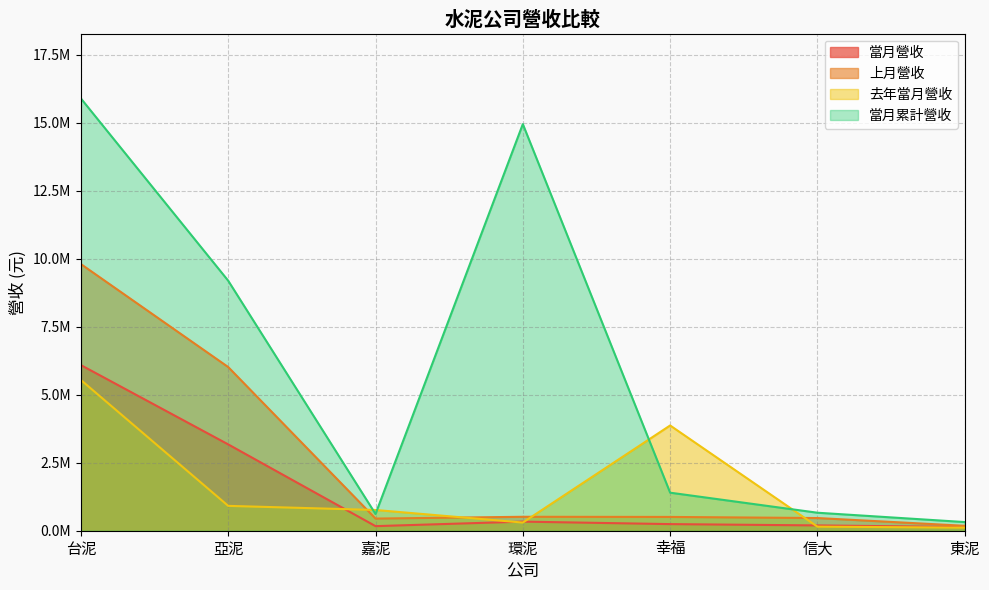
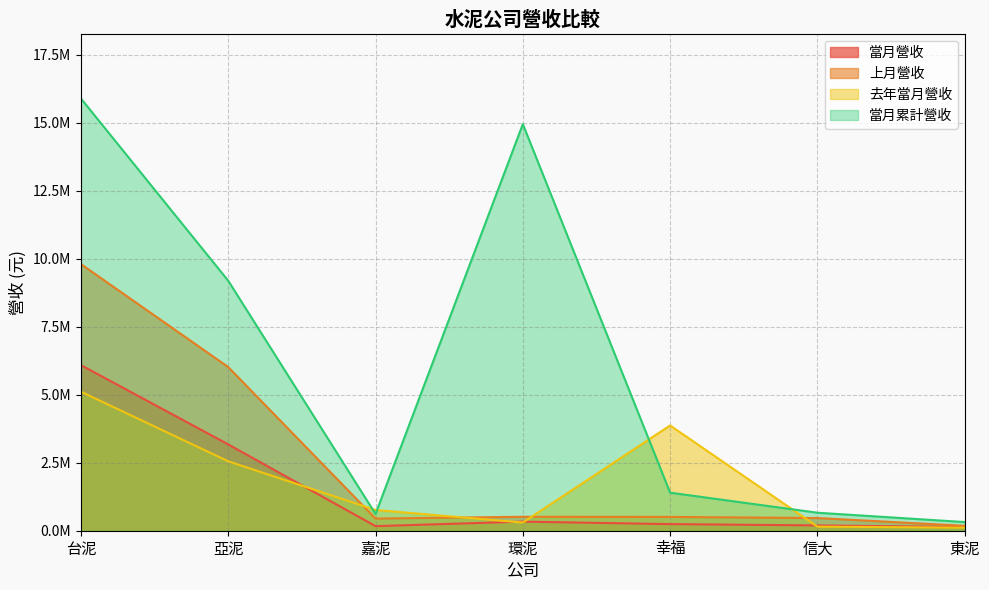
  {
    "去年當月營收": {
-     "台泥": 5500000,
-     "亞泥": 900000,
+     "台泥": 5100000,
+     "亞泥": 2600000,
      "嘉泥": 800000,
      "幸福": 3900000
    },
    "當月累計營收": {
      "台泥": 15900000,
      "亞泥": 9200000,
      "嘉泥": 600000,
      "環泥": 14900000,
      "幸福": 1400000,
      "信大": 700000,
      "東泥": 300000
    }
  }
